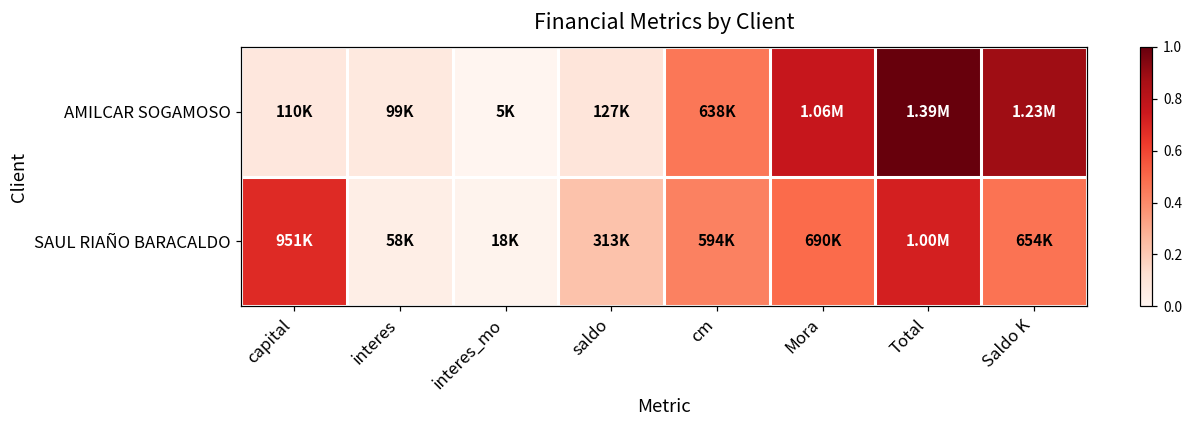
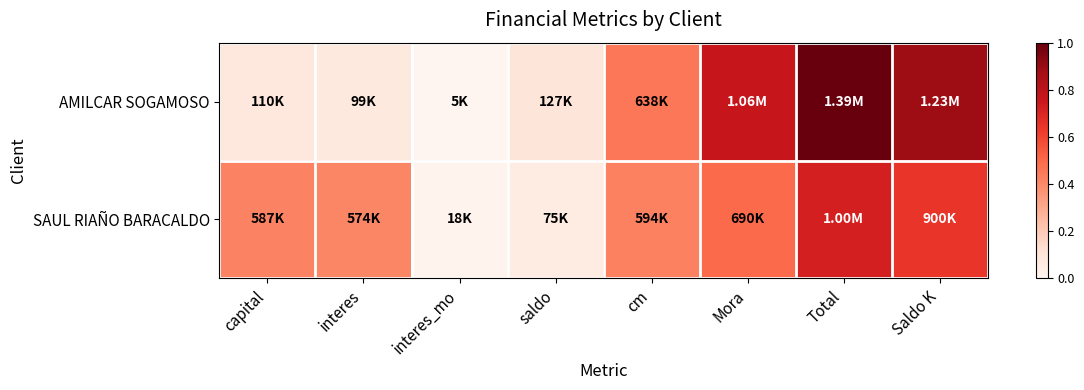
  {
    "AMILCAR SOGAMOSO": {
      "capital": "110K",
      "interes": "99K",
      "interes_mo": "5K",
      "saldo": "127K",
      "cm": "638K",
      "Mora": "1.06M",
      "Total": "1.39M",
      "Saldo K": "1.23M"
    },
    "SAUL RIAÑO BARACALDO": {
-     "capital": "951K",
-     "interes": "58K",
+     "capital": "587K",
+     "interes": "574K",
      "interes_mo": "18K",
-     "saldo": "313K",
+     "saldo": "75K",
      "cm": "594K",
      "Mora": "690K",
      "Total": "1.00M",
-     "Saldo K": "654K"
+     "Saldo K": "900K"
    }
  }
